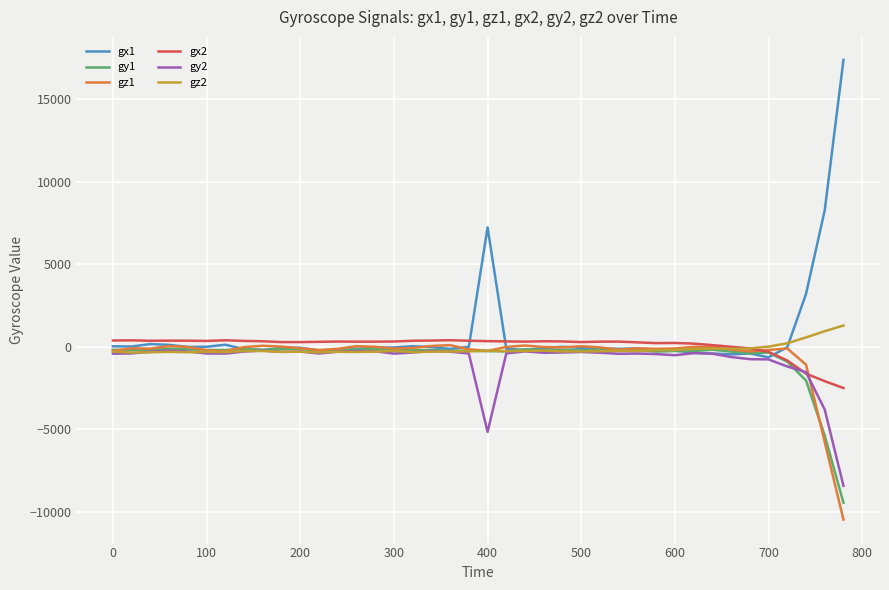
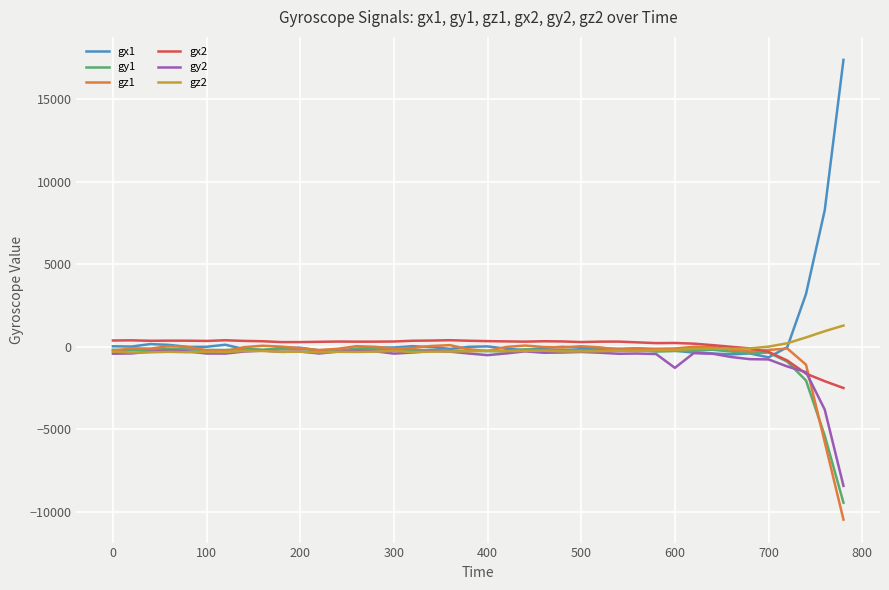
  {
    "gx1": {
      "0": 0,
      "100": 0,
-     "400": 7200
+     "400": 0
    },
    "gy2": {
      "300": -400,
-     "400": -5200,
-     "600": -500
+     "400": -500,
+     "600": -1300
    }
  }
